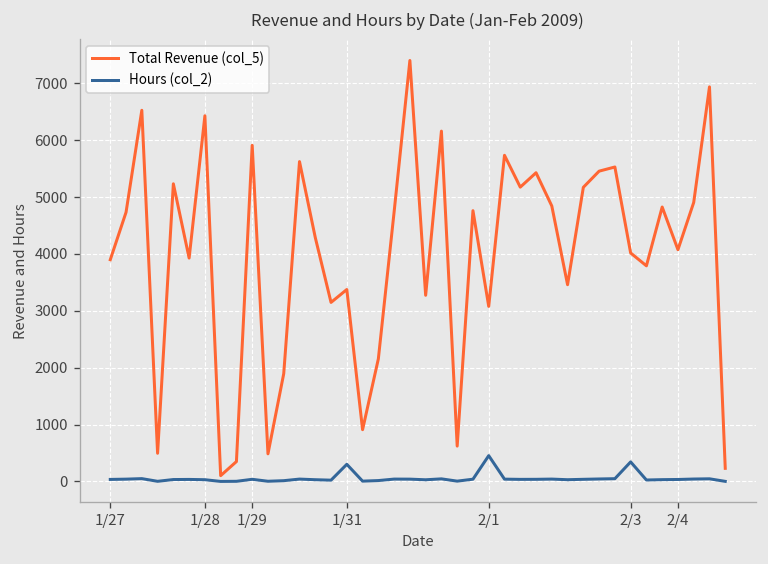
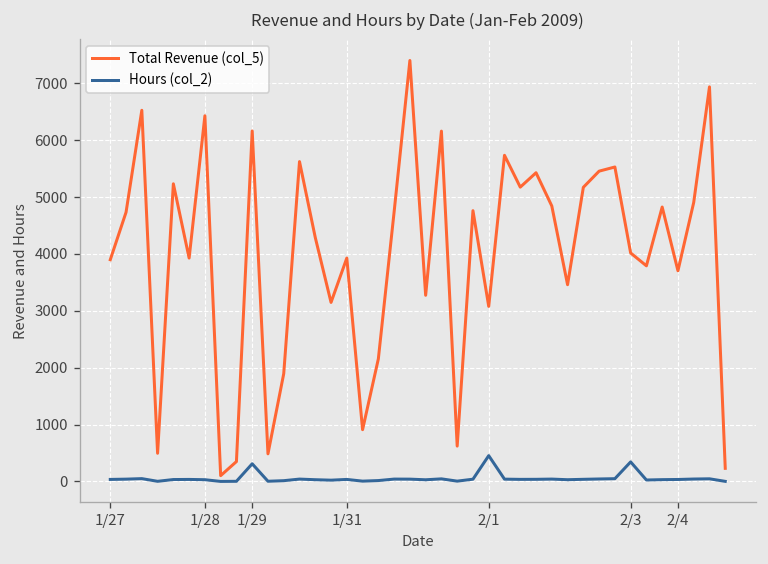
  {
    "Total Revenue (col_5)": {
      "1/27": 3900,
      "1/28": 6400,
-     "1/29": 5900,
-     "1/31": 3400,
+     "1/29": 6200,
+     "1/31": 3900,
      "2/1": 3100,
      "2/3": 4000,
-     "2/4": 4100
+     "2/4": 3700
    },
    "Hours (col_2)": {
      "1/27": 0,
      "1/28": 0,
-     "1/29": 0,
-     "1/31": 300,
+     "1/29": 300,
+     "1/31": 0,
      "2/1": 500,
      "2/3": 300,
      "2/4": 0
    }
  }
